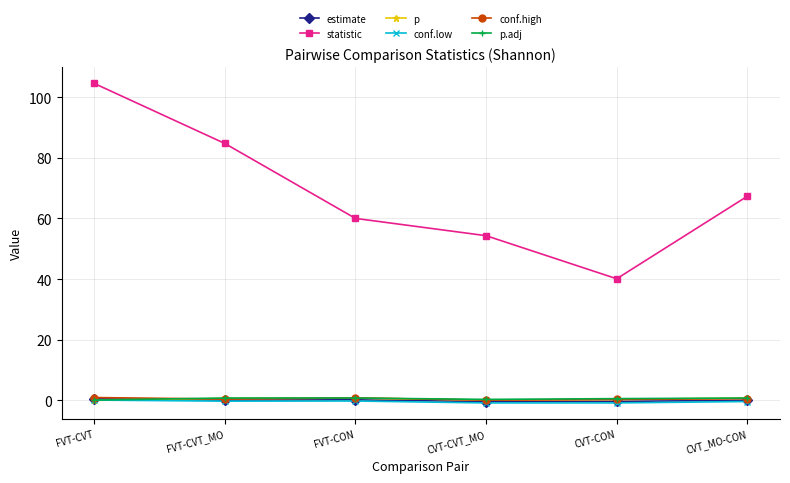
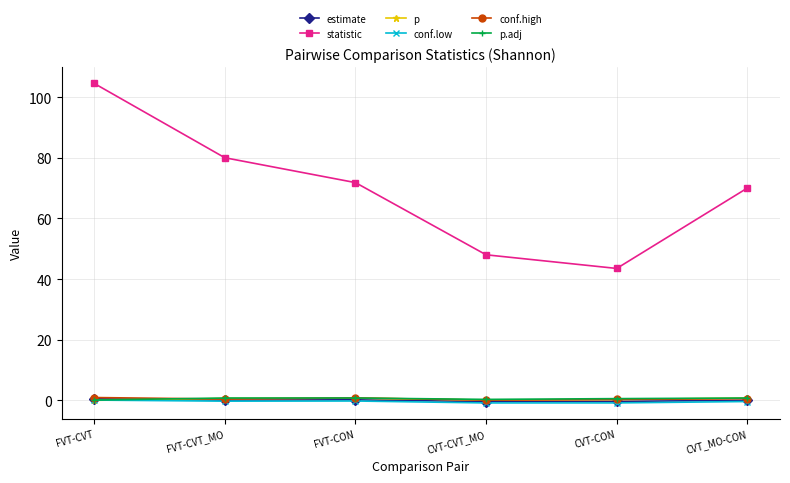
  {
    "statistic": {
      "FVT-CVT": 105,
-     "FVT-CVT_MO": 85,
-     "FVT-CON": 60,
-     "CVT-CVT_MO": 54,
-     "CVT-CON": 40,
-     "CVT_MO-CON": 67
+     "FVT-CVT_MO": 80,
+     "FVT-CON": 72,
+     "CVT-CVT_MO": 48,
+     "CVT-CON": 44,
+     "CVT_MO-CON": 70
    }
  }
